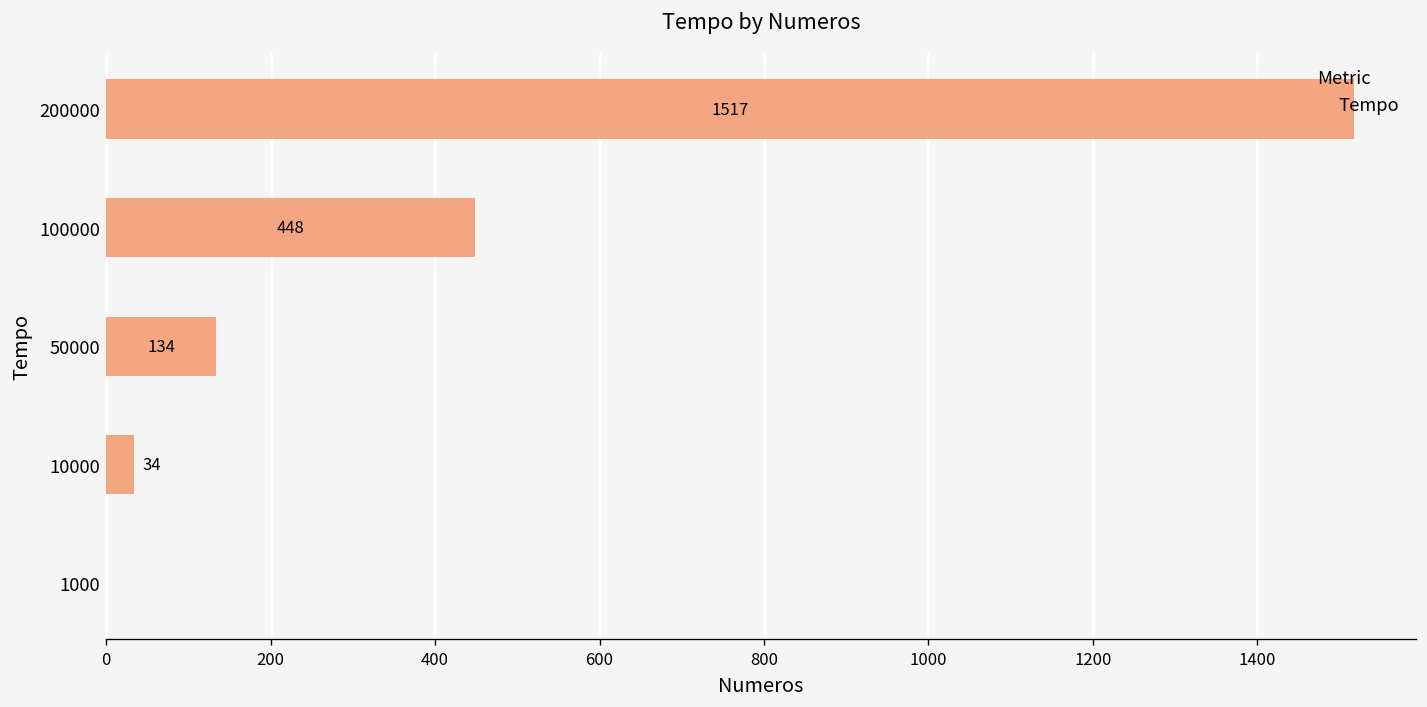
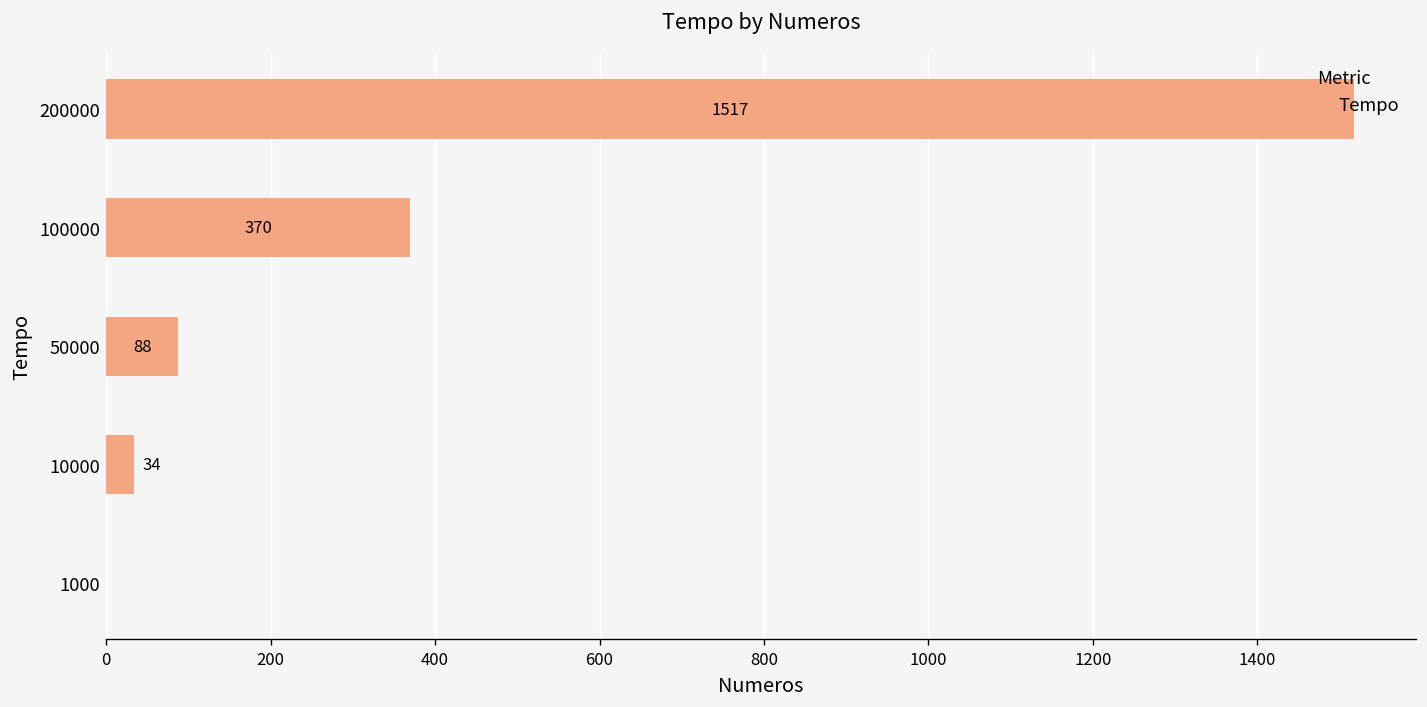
  {
    "200000": 1517,
-   "100000": 448,
-   "50000": 134,
+   "100000": 370,
+   "50000": 88,
    "10000": 34
  }
